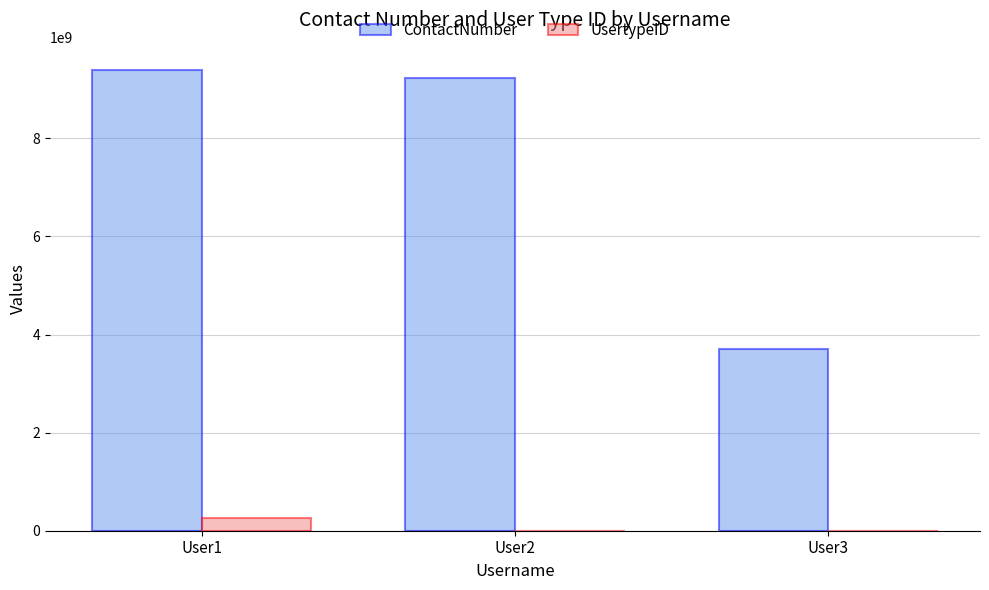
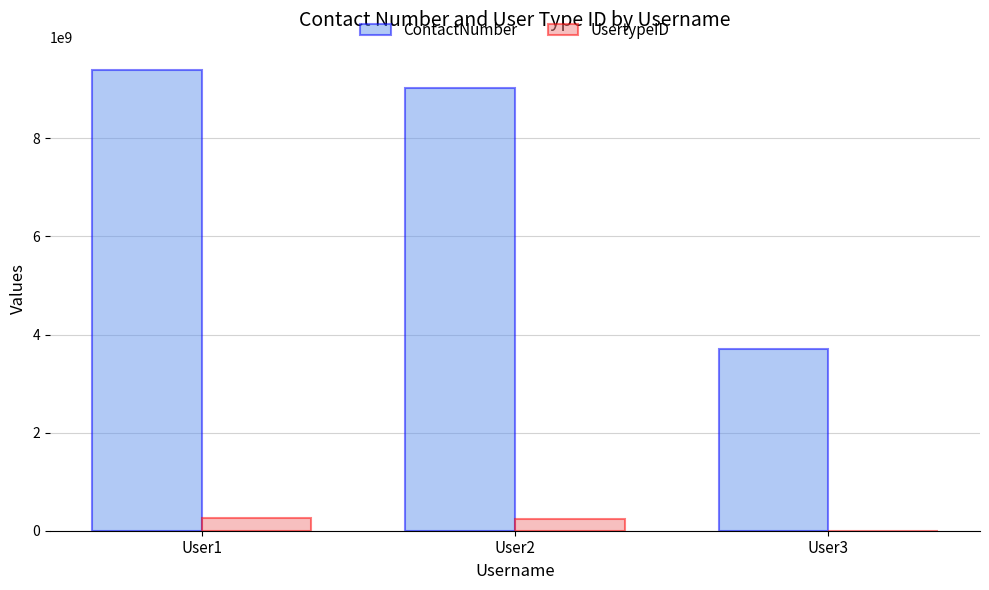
  {
    "ContactNumber": {
      "User1": 9400000000,
-     "User2": 9200000000,
+     "User2": 9000000000,
      "User3": 3700000000
    },
    "UsertypeID": {
      "User1": 300000000,
-     "User2": 0
+     "User2": 200000000
    }
  }
